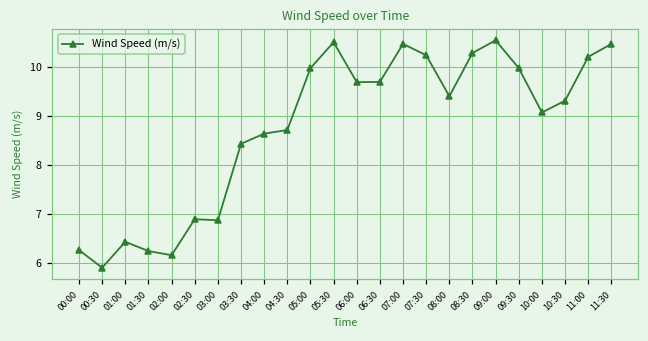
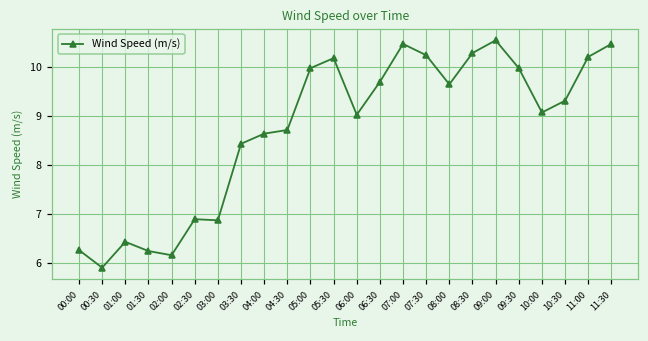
  {
    "00:00": 6.3,
    "00:30": 5.9,
    "01:00": 6.4,
    "01:30": 6.2,
    "02:00": 6.2,
    "02:30": 6.9,
    "03:00": 6.9,
    "03:30": 8.4,
    "04:00": 8.6,
    "04:30": 8.7,
    "05:00": 10.0,
-   "05:30": 10.5,
-   "06:00": 9.7,
+   "05:30": 10.2,
+   "06:00": 9.0,
    "06:30": 9.7,
    "07:00": 10.5,
    "07:30": 10.2,
-   "08:00": 9.4,
+   "08:00": 9.6,
    "08:30": 10.3,
    "09:00": 10.5,
    "09:30": 10.0,
    "10:00": 9.1,
    "10:30": 9.3,
    "11:00": 10.2,
    "11:30": 10.5
  }
